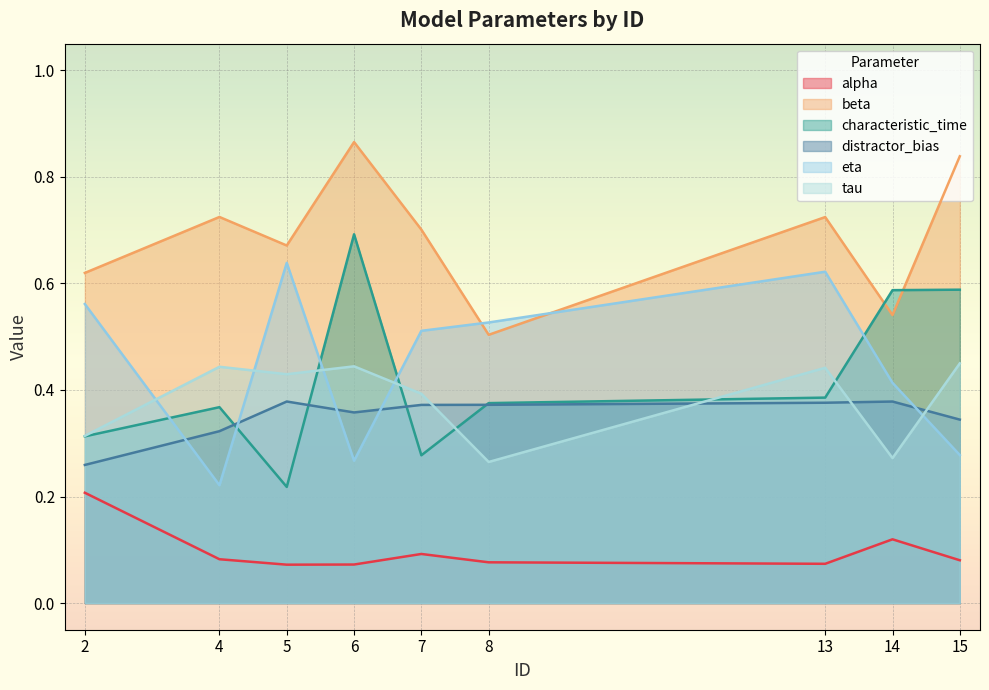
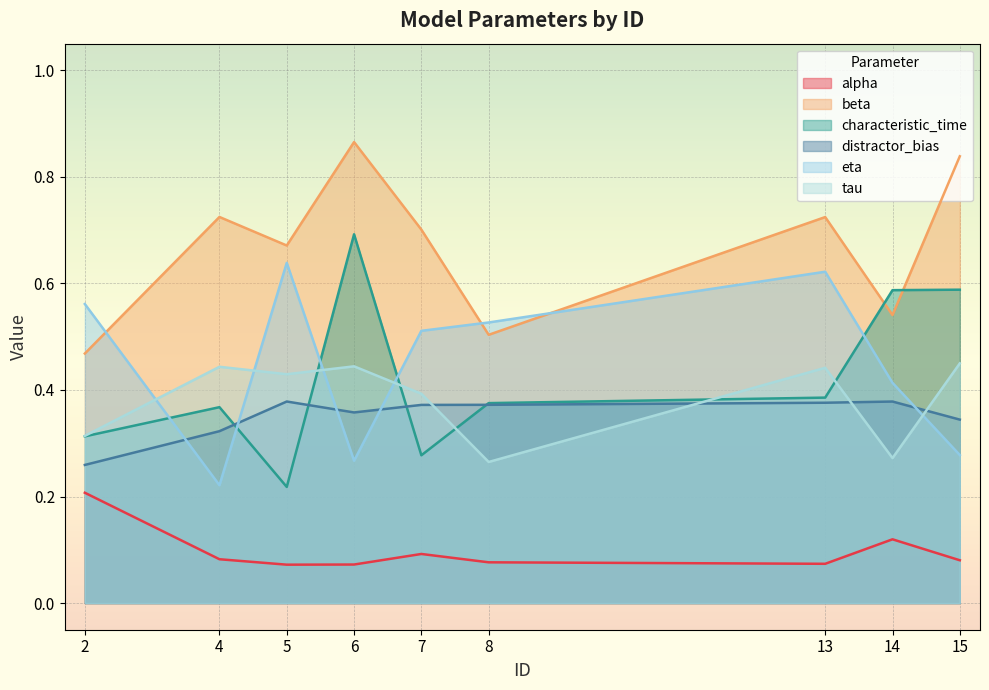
  {
    "alpha": {
      "2": 0.21,
      "4": 0.08,
      "5": 0.07,
      "6": 0.07,
      "7": 0.09,
      "8": 0.08,
      "13": 0.07,
      "14": 0.12,
      "15": 0.08
    },
    "beta": {
-     "2": 0.62,
+     "2": 0.47,
      "4": 0.72,
      "5": 0.67,
      "6": 0.87,
      "7": 0.70,
      "8": 0.50,
      "13": 0.72,
      "14": 0.54
    }
  }
